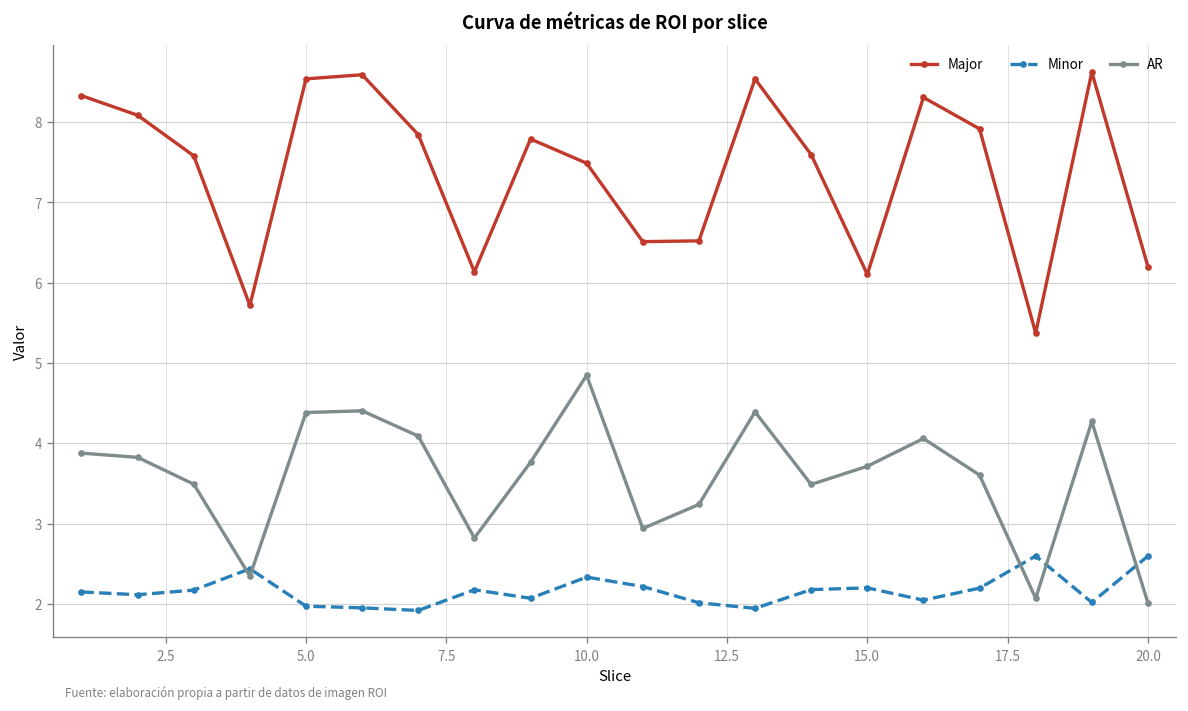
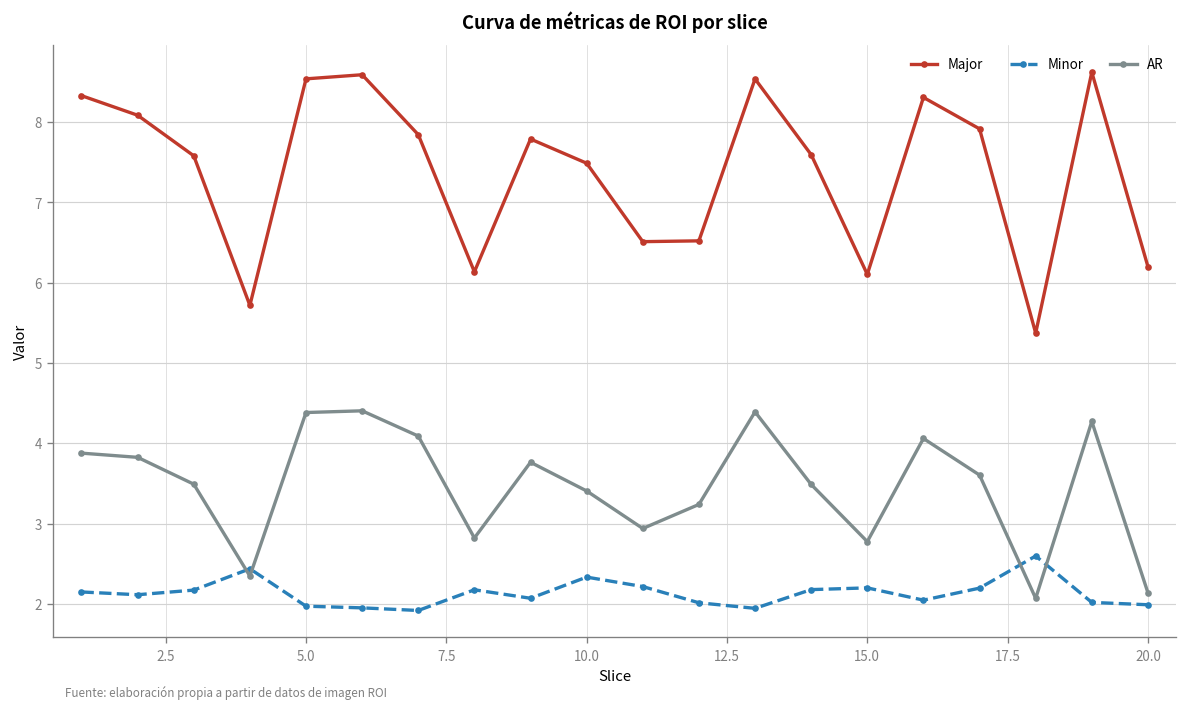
  {
    "Major": {
      "5.0": 8.5,
      "10.0": 7.5,
      "15.0": 6.1,
      "20.0": 6.2
    },
    "Minor": {
      "5.0": 2.0,
      "10.0": 2.3,
      "15.0": 2.2,
-     "20.0": 2.6
+     "20.0": 2.0
    },
    "AR": {
      "5.0": 4.4,
-     "10.0": 4.8,
-     "15.0": 3.7,
-     "20.0": 2.0
+     "10.0": 3.4,
+     "15.0": 2.8,
+     "20.0": 2.1
    }
  }
